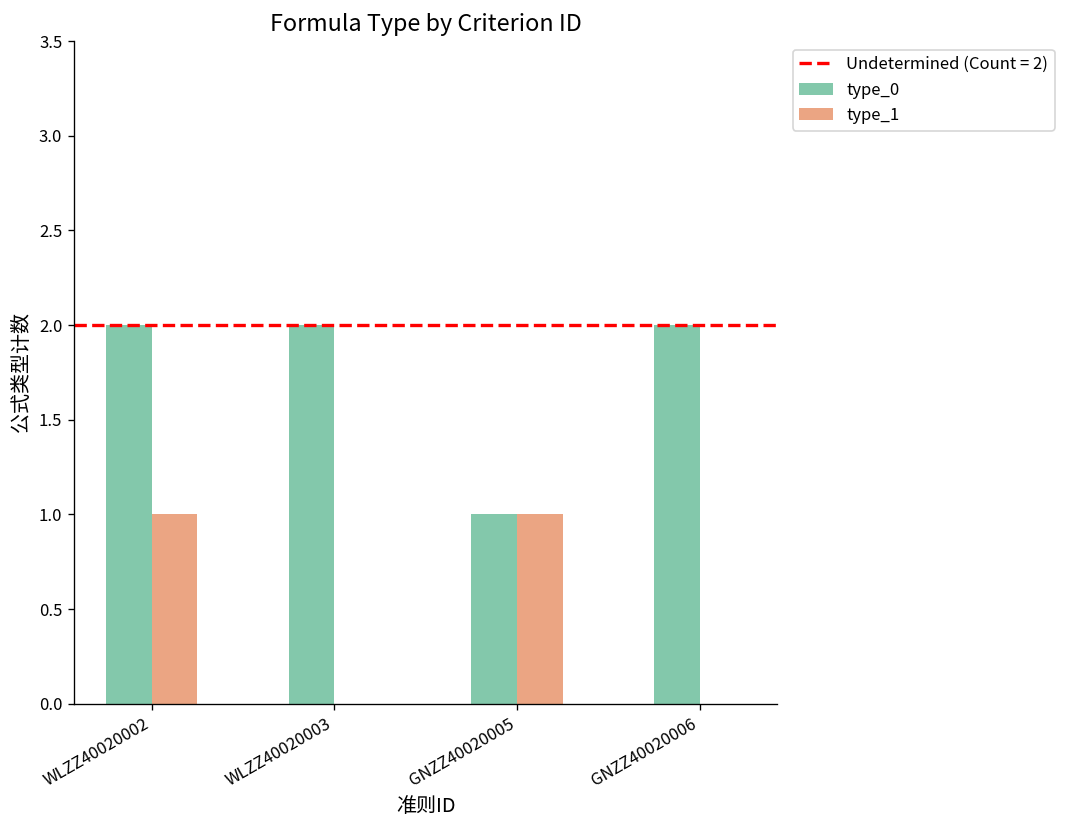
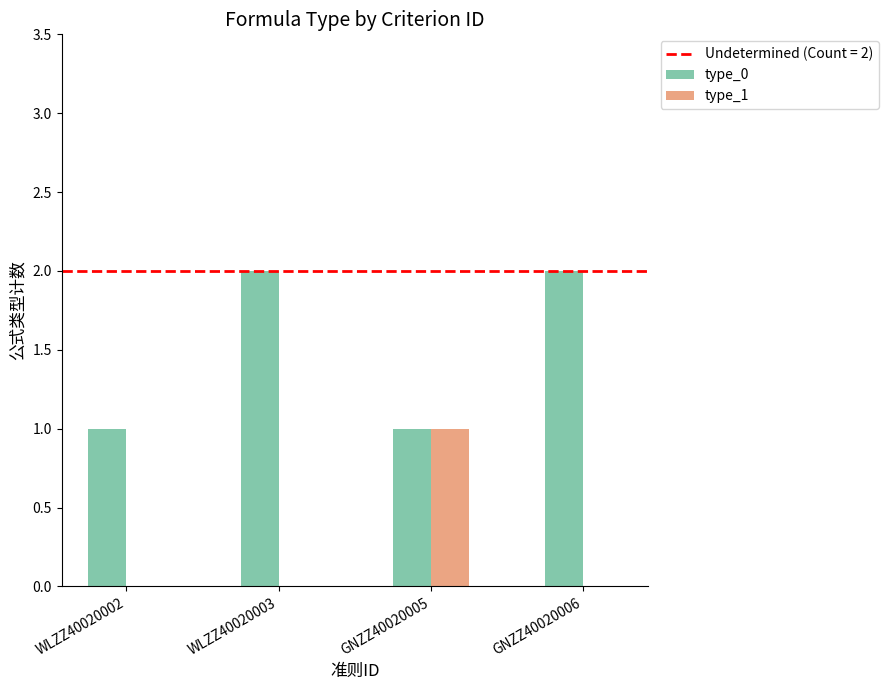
  {
    "type_0": {
-     "WLZZ40020002": 2,
+     "WLZZ40020002": 1,
      "WLZZ40020003": 2,
      "GNZZ40020005": 1,
      "GNZZ40020006": 2
    },
    "type_1": {
-     "WLZZ40020002": 1,
+     "WLZZ40020002": 0,
      "WLZZ40020003": 0,
      "GNZZ40020005": 1,
      "GNZZ40020006": 0
    }
  }
